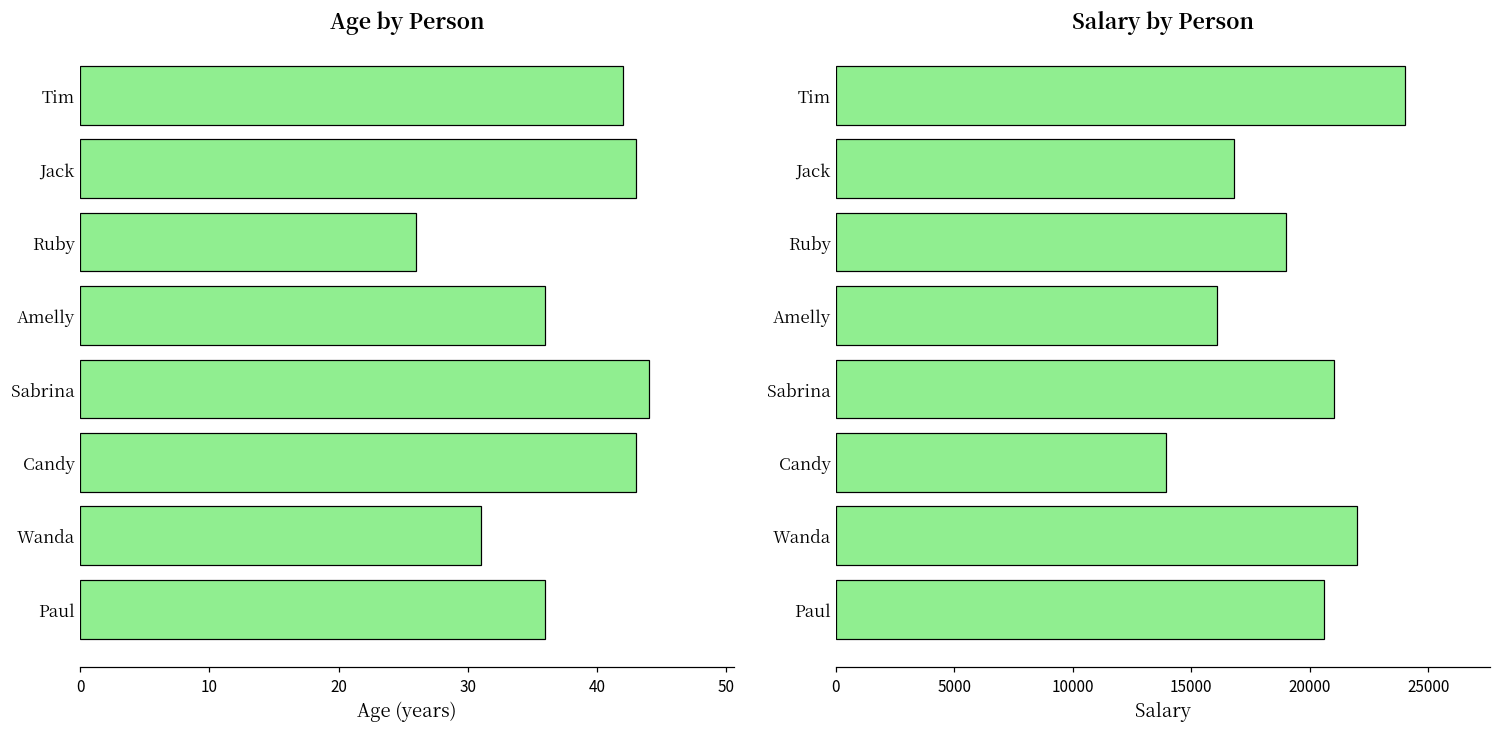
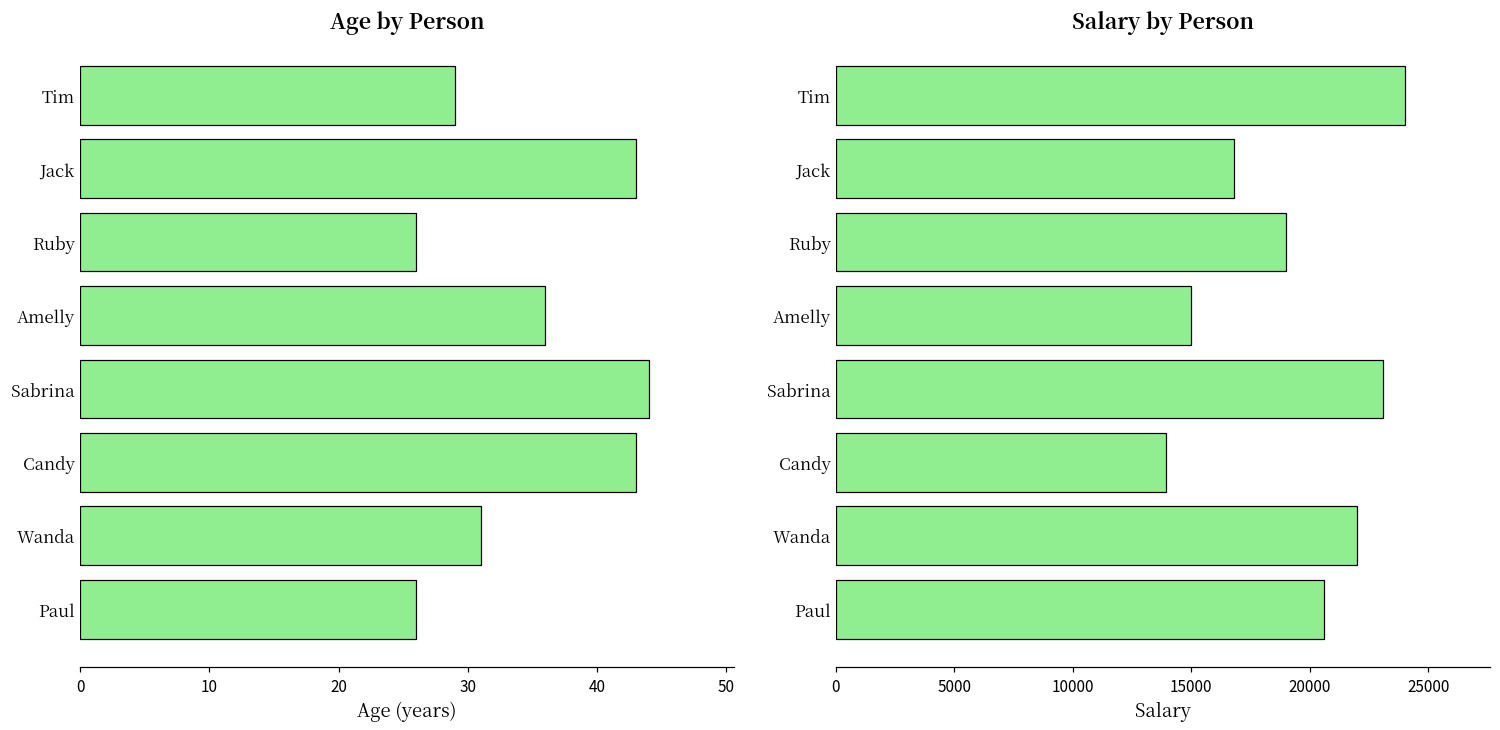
  {
    "Age by Person": {
-     "Tim": 42,
+     "Tim": 29,
      "Jack": 43,
      "Ruby": 26,
      "Amelly": 36,
      "Sabrina": 44,
      "Candy": 43,
      "Wanda": 31,
-     "Paul": 36
+     "Paul": 26
    },
    "Salary by Person": {
      "Tim": 24000,
      "Jack": 16800,
      "Ruby": 19000,
-     "Amelly": 16100,
-     "Sabrina": 21000,
+     "Amelly": 15000,
+     "Sabrina": 23100,
      "Candy": 13900,
      "Wanda": 22000,
      "Paul": 20600
    }
  }
